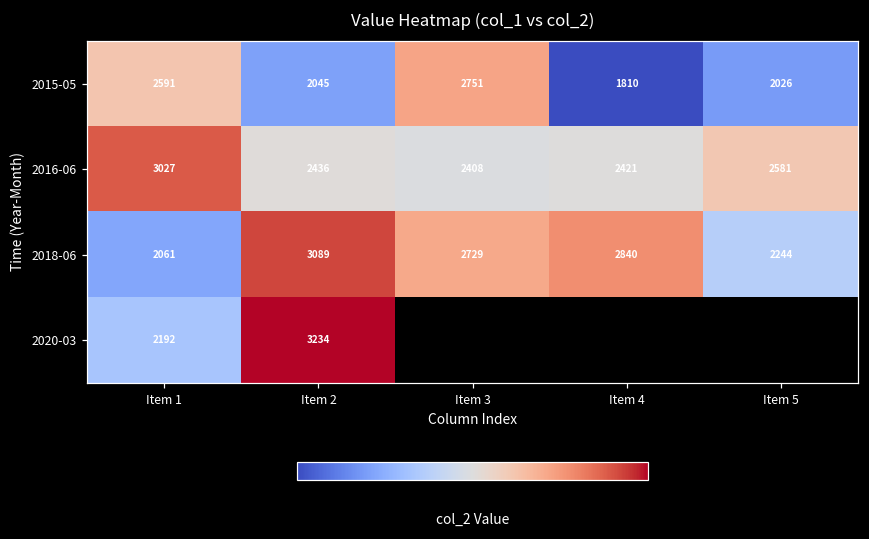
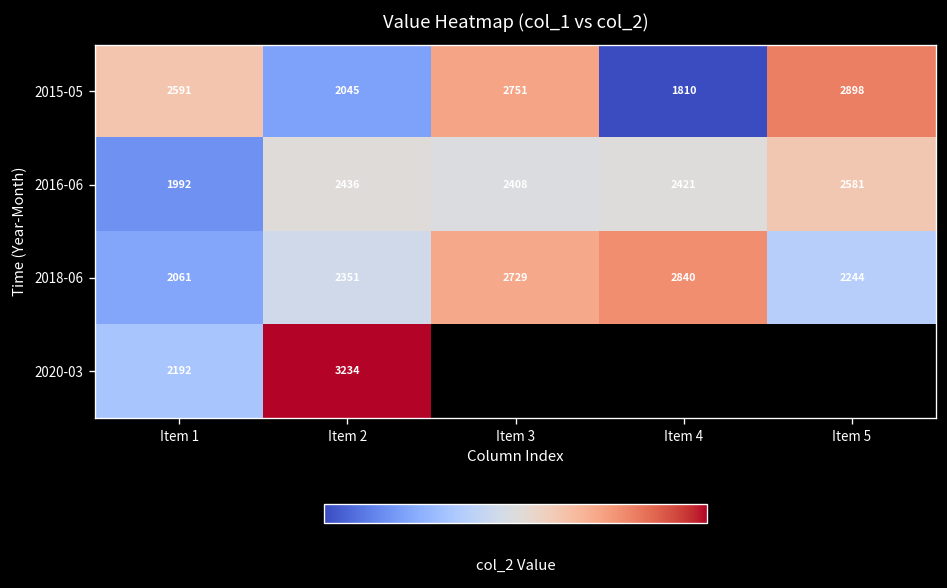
  {
    "2015-05": {
      "Item 1": 2591,
      "Item 2": 2045,
      "Item 3": 2751,
      "Item 4": 1810,
-     "Item 5": 2026
+     "Item 5": 2898
    },
    "2016-06": {
-     "Item 1": 3027,
+     "Item 1": 1992,
      "Item 5": 2581
    },
    "2018-06": {
      "Item 1": 2061,
-     "Item 2": 3089,
+     "Item 2": 2351,
      "Item 3": 2729,
      "Item 4": 2840,
      "Item 5": 2244
    },
    "2020-03": {
      "Item 1": 2192,
      "Item 2": 3234
    }
  }
